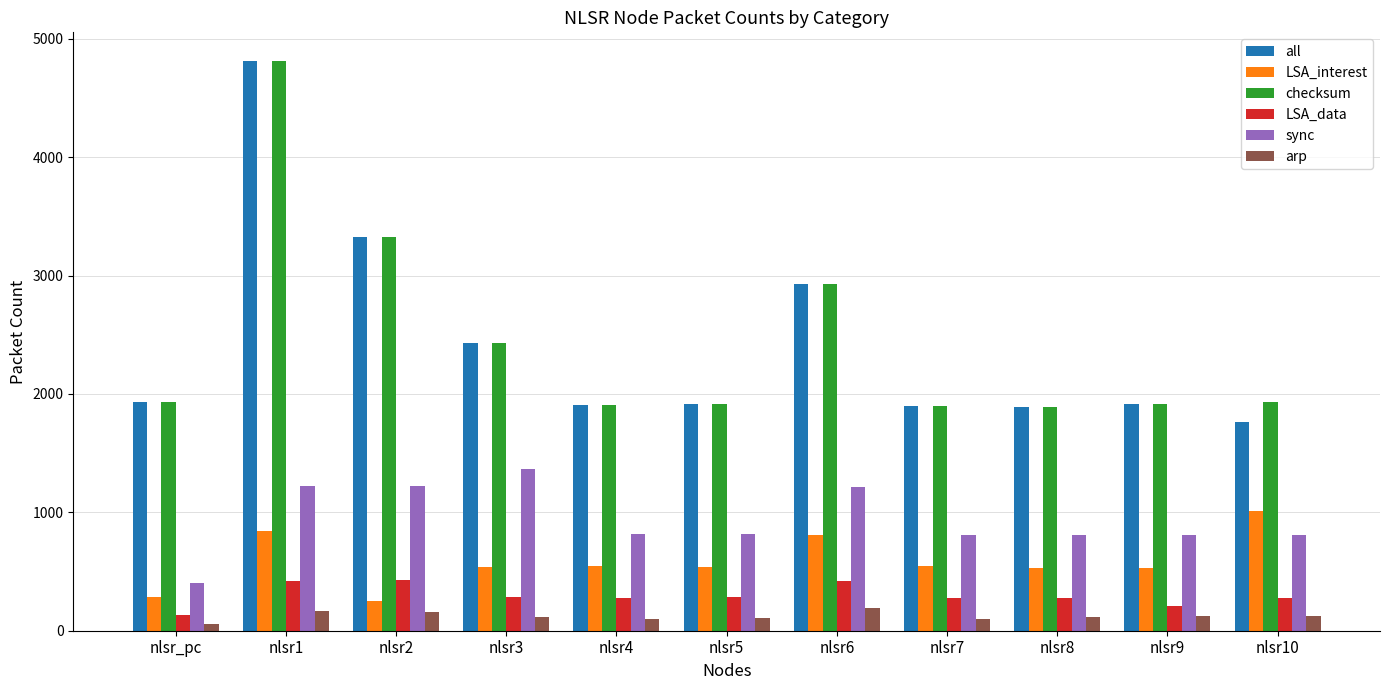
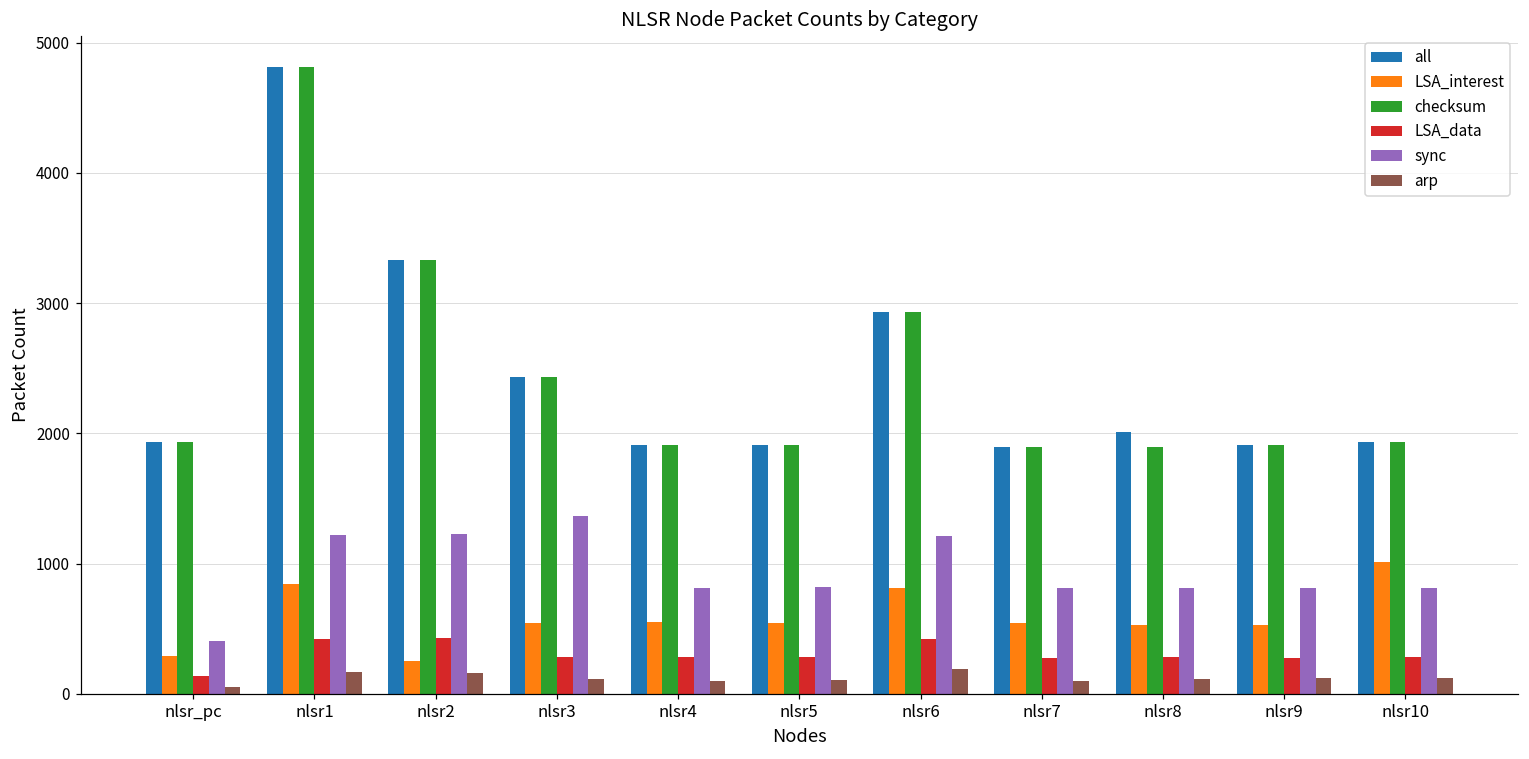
  {
    "all": {
      "nlsr_pc": 1940,
      "nlsr1": 4810,
      "nlsr2": 3330,
      "nlsr3": 2430,
      "nlsr4": 1910,
      "nlsr5": 1910,
      "nlsr6": 2930,
      "nlsr7": 1900,
-     "nlsr8": 1890,
+     "nlsr8": 2010,
      "nlsr9": 1910,
-     "nlsr10": 1760
+     "nlsr10": 1930
    },
    "LSA_interest": {
      "nlsr_pc": 290,
      "nlsr1": 840,
      "nlsr2": 250,
      "nlsr3": 540,
      "nlsr4": 550,
      "nlsr5": 540,
      "nlsr6": 810,
      "nlsr7": 550,
      "nlsr8": 530,
      "nlsr9": 530,
      "nlsr10": 1010
    },
    "checksum": {
      "nlsr_pc": 1940,
      "nlsr1": 4810,
      "nlsr2": 3330,
      "nlsr3": 2430,
      "nlsr4": 1910,
      "nlsr5": 1910,
      "nlsr6": 2930,
      "nlsr7": 1900,
      "nlsr8": 1890,
      "nlsr9": 1910,
      "nlsr10": 1930
    },
    "LSA_data": {
      "nlsr_pc": 140,
      "nlsr1": 420,
      "nlsr2": 430,
      "nlsr3": 280,
      "nlsr4": 280,
      "nlsr5": 290,
      "nlsr6": 420,
      "nlsr7": 270,
      "nlsr8": 280,
-     "nlsr9": 210,
+     "nlsr9": 280,
      "nlsr10": 280
    },
    "sync": {
      "nlsr_pc": 410,
      "nlsr1": 1220,
      "nlsr2": 1220,
      "nlsr3": 1370,
      "nlsr4": 810,
      "nlsr5": 820,
      "nlsr6": 1210,
      "nlsr7": 810,
      "nlsr8": 810,
      "nlsr9": 810,
      "nlsr10": 810
    },
    "arp": {
      "nlsr_pc": 50,
      "nlsr1": 170,
      "nlsr2": 160,
      "nlsr3": 110,
      "nlsr4": 100,
      "nlsr5": 110,
      "nlsr6": 190,
      "nlsr7": 100,
      "nlsr8": 110,
      "nlsr9": 120,
      "nlsr10": 120
    }
  }
